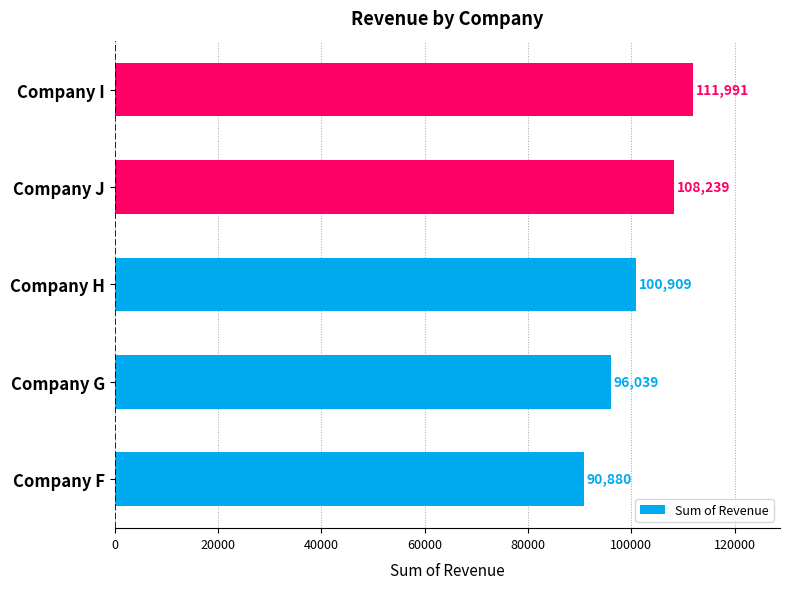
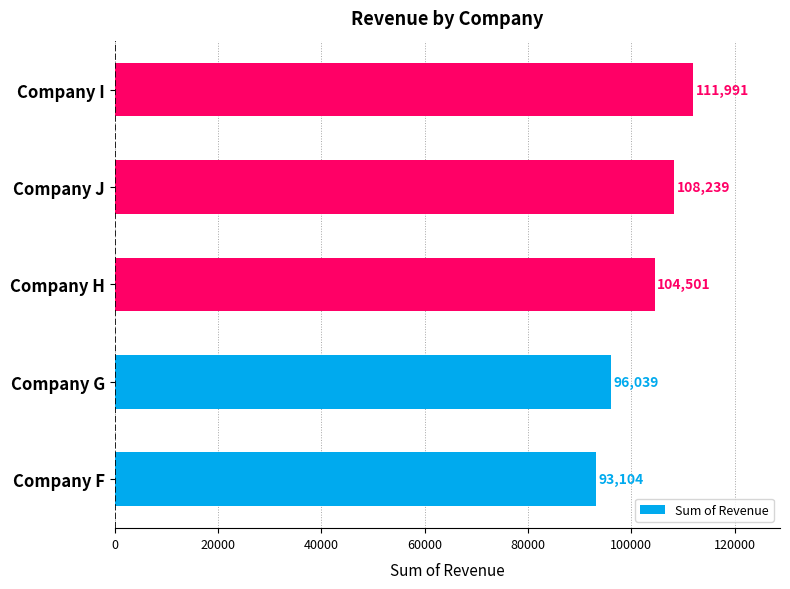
  {
    "Company I": "111,991",
    "Company J": "108,239",
-   "Company H": "100,909",
+   "Company H": "104,501",
    "Company G": "96,039",
-   "Company F": "90,880"
+   "Company F": "93,104"
  }
